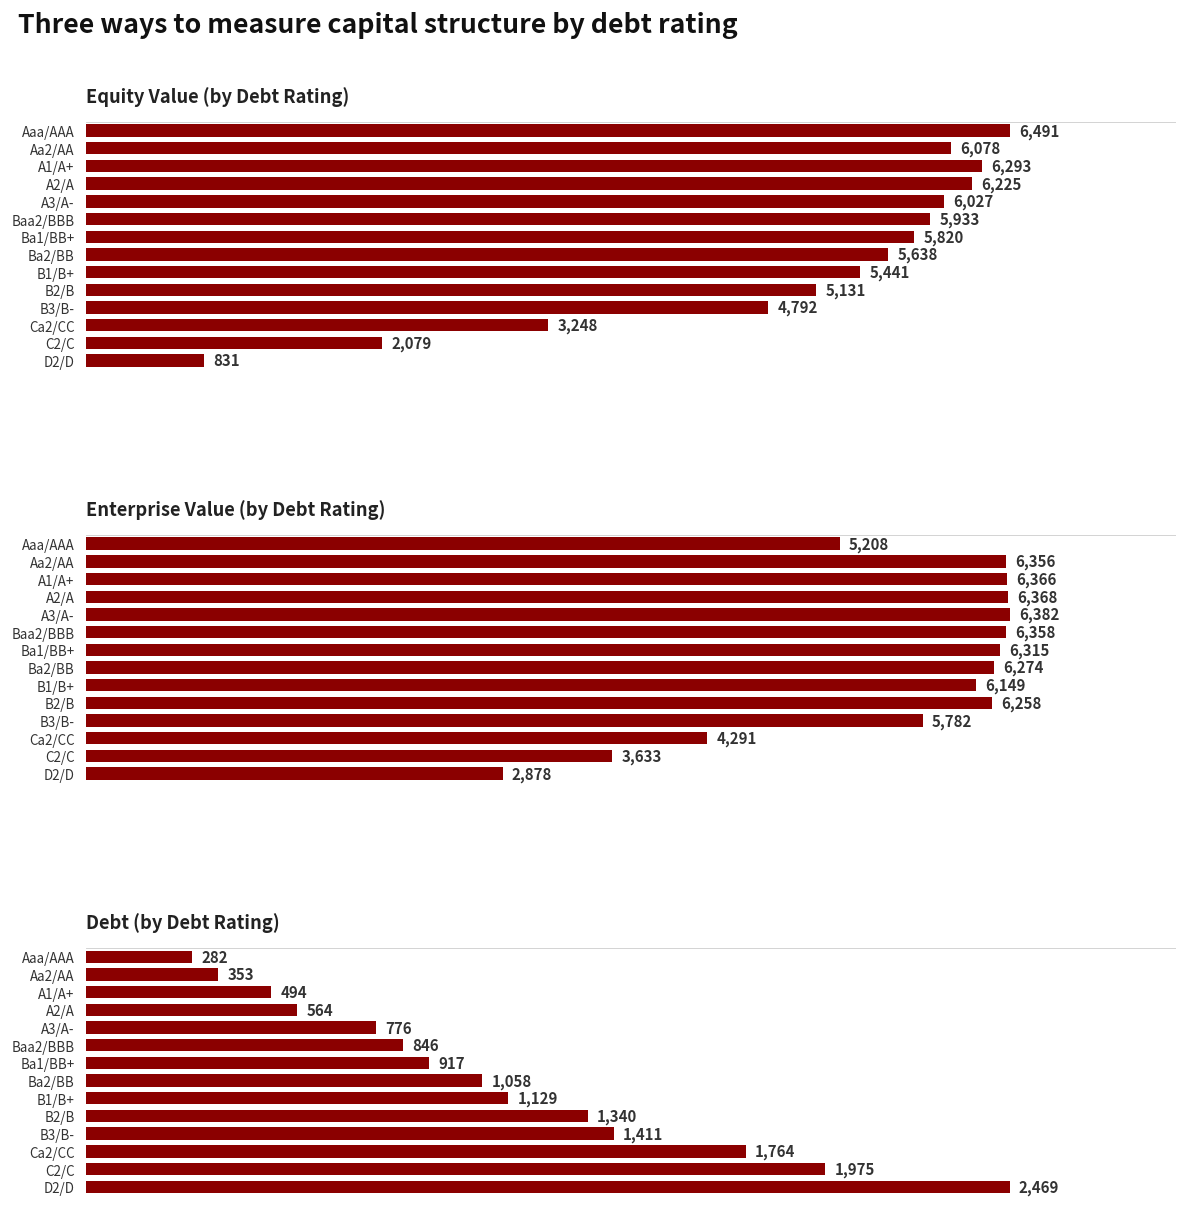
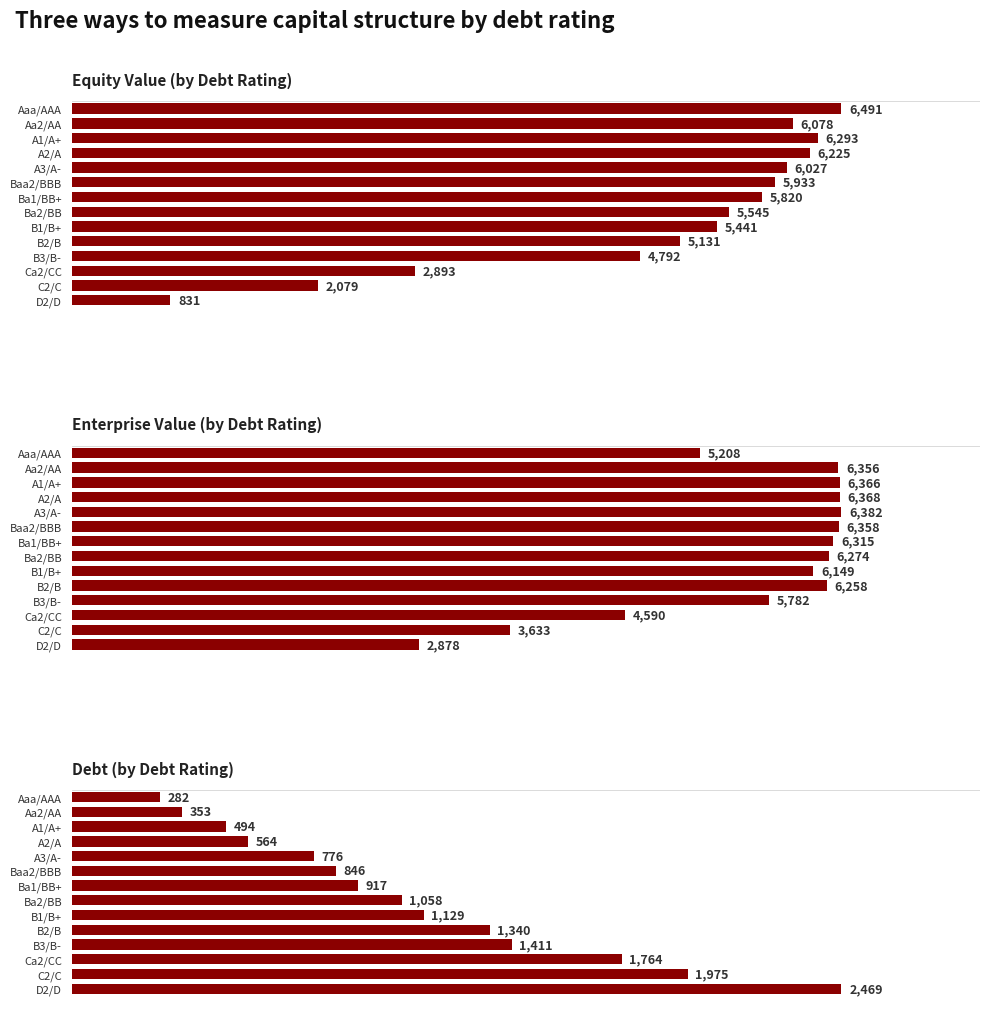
  {
    "Equity Value (by Debt Rating)": {
      "Aaa/AAA": "6,491",
      "Aa2/AA": "6,078",
      "A1/A+": "6,293",
      "A2/A": "6,225",
      "A3/A-": "6,027",
      "Baa2/BBB": "5,933",
      "Ba1/BB+": "5,820",
-     "Ba2/BB": "5,638",
+     "Ba2/BB": "5,545",
      "B1/B+": "5,441",
      "B2/B": "5,131",
      "B3/B-": "4,792",
-     "Ca2/CC": "3,248",
+     "Ca2/CC": "2,893",
      "C2/C": "2,079",
      "D2/D": "831"
    },
    "Enterprise Value (by Debt Rating)": {
      "Aaa/AAA": "5,208",
      "Aa2/AA": "6,356",
      "A1/A+": "6,366",
      "A2/A": "6,368",
      "A3/A-": "6,382",
      "Baa2/BBB": "6,358",
      "Ba1/BB+": "6,315",
      "Ba2/BB": "6,274",
      "B1/B+": "6,149",
      "B2/B": "6,258",
      "B3/B-": "5,782",
-     "Ca2/CC": "4,291",
+     "Ca2/CC": "4,590",
      "C2/C": "3,633",
      "D2/D": "2,878"
    },
    "Debt (by Debt Rating)": {
      "Aaa/AAA": "282",
      "Aa2/AA": "353",
      "A1/A+": "494",
      "A2/A": "564",
      "A3/A-": "776",
      "Baa2/BBB": "846",
      "Ba1/BB+": "917",
      "Ba2/BB": "1,058",
      "B1/B+": "1,129",
      "B2/B": "1,340",
      "B3/B-": "1,411",
      "Ca2/CC": "1,764",
      "C2/C": "1,975",
      "D2/D": "2,469"
    }
  }
